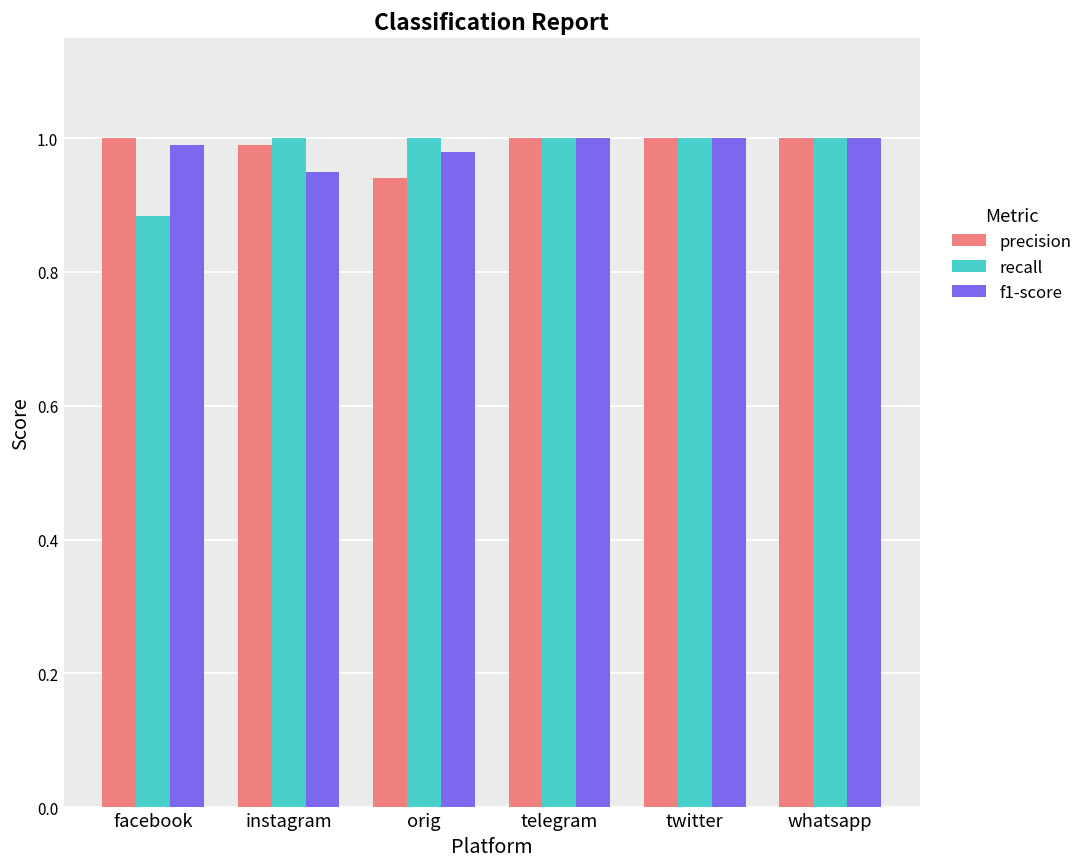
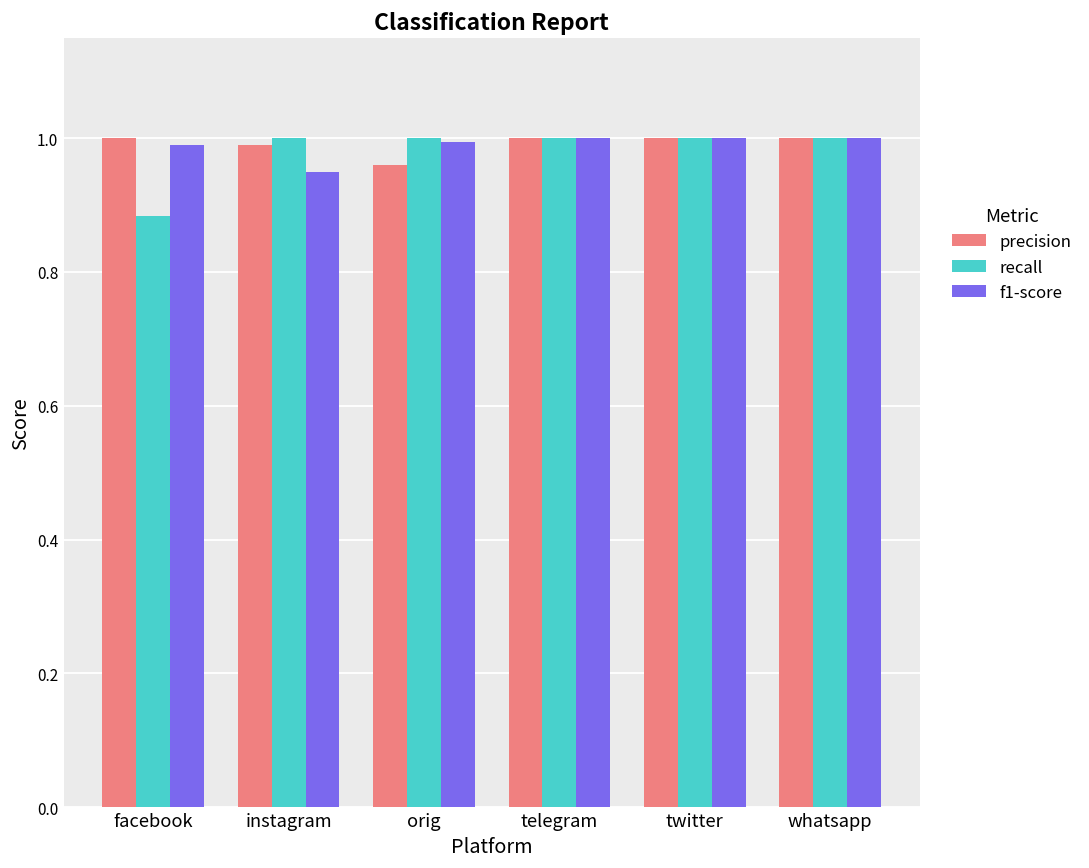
  {
    "precision": {
      "facebook": 1.00,
      "instagram": 0.99,
-     "orig": 0.94,
+     "orig": 0.96,
      "telegram": 1.00,
      "twitter": 1.00,
      "whatsapp": 1.00
    },
    "recall": {
      "facebook": 0.88,
      "instagram": 1.00,
      "orig": 1.00,
      "telegram": 1.00,
      "twitter": 1.00,
      "whatsapp": 1.00
    },
    "f1-score": {
      "facebook": 0.99,
      "instagram": 0.95,
-     "orig": 0.98,
+     "orig": 0.99,
      "telegram": 1.00,
      "twitter": 1.00,
      "whatsapp": 1.00
    }
  }
